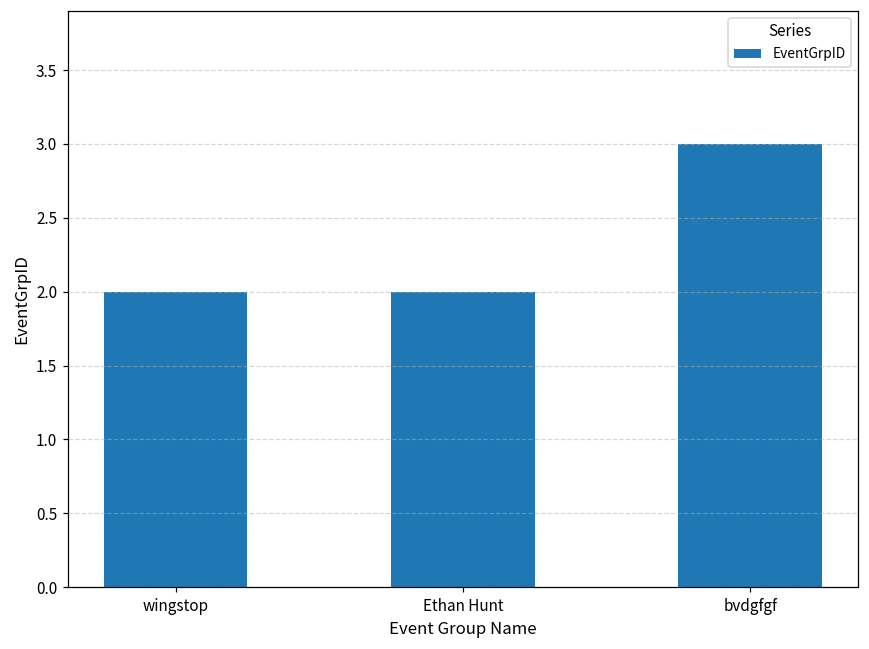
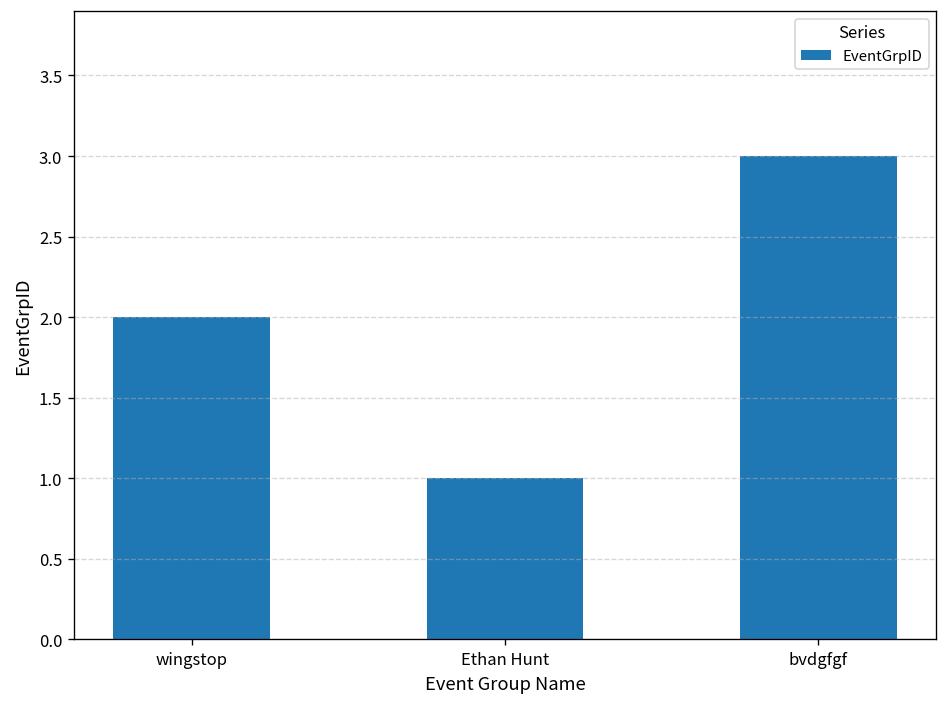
  {
    "wingstop": 2,
-   "Ethan Hunt": 2,
+   "Ethan Hunt": 1,
    "bvdgfgf": 3
  }
